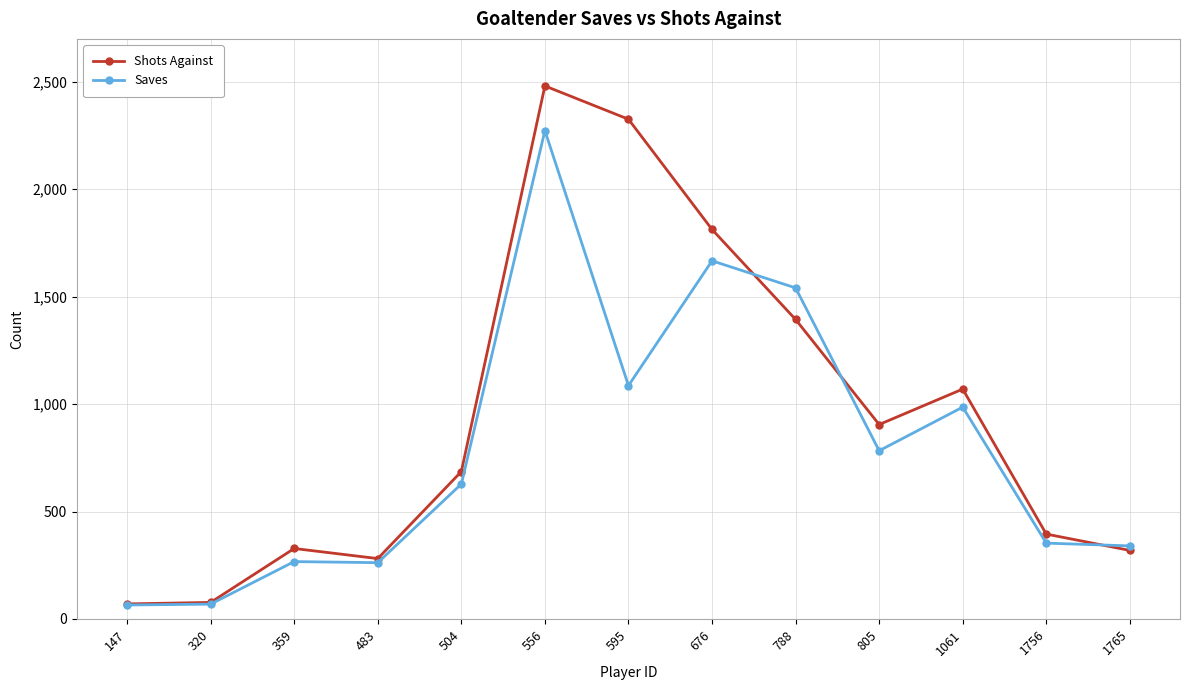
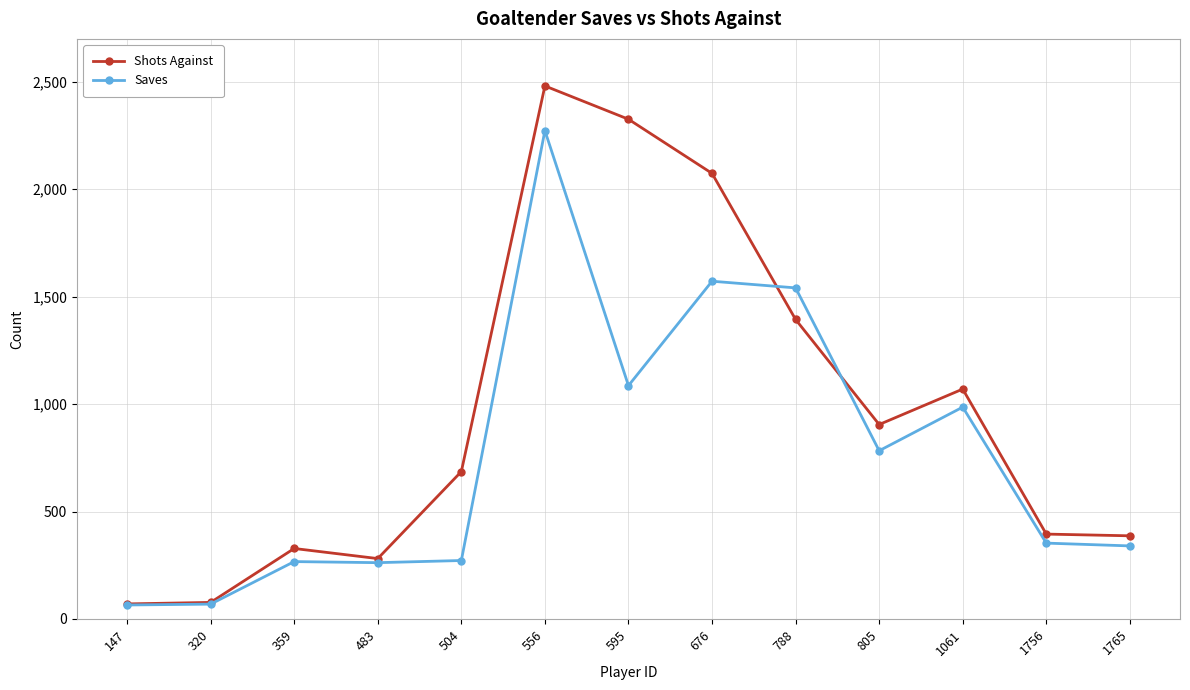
  {
    "Shots Against": {
      "359": "330",
      "483": "280",
      "504": "690",
      "556": "2,480",
      "595": "2,330",
-     "676": "1,810",
+     "676": "2,070",
      "788": "1,390",
      "805": "910",
      "1061": "1,070",
      "1756": "400",
-     "1765": "320"
+     "1765": "390"
    },
    "Saves": {
      "359": "270",
      "483": "260",
-     "504": "630",
+     "504": "270",
      "556": "2,270",
      "595": "1,090",
-     "676": "1,670",
+     "676": "1,570",
      "788": "1,540",
      "805": "780",
      "1061": "990",
      "1756": "350",
      "1765": "340"
    }
  }
